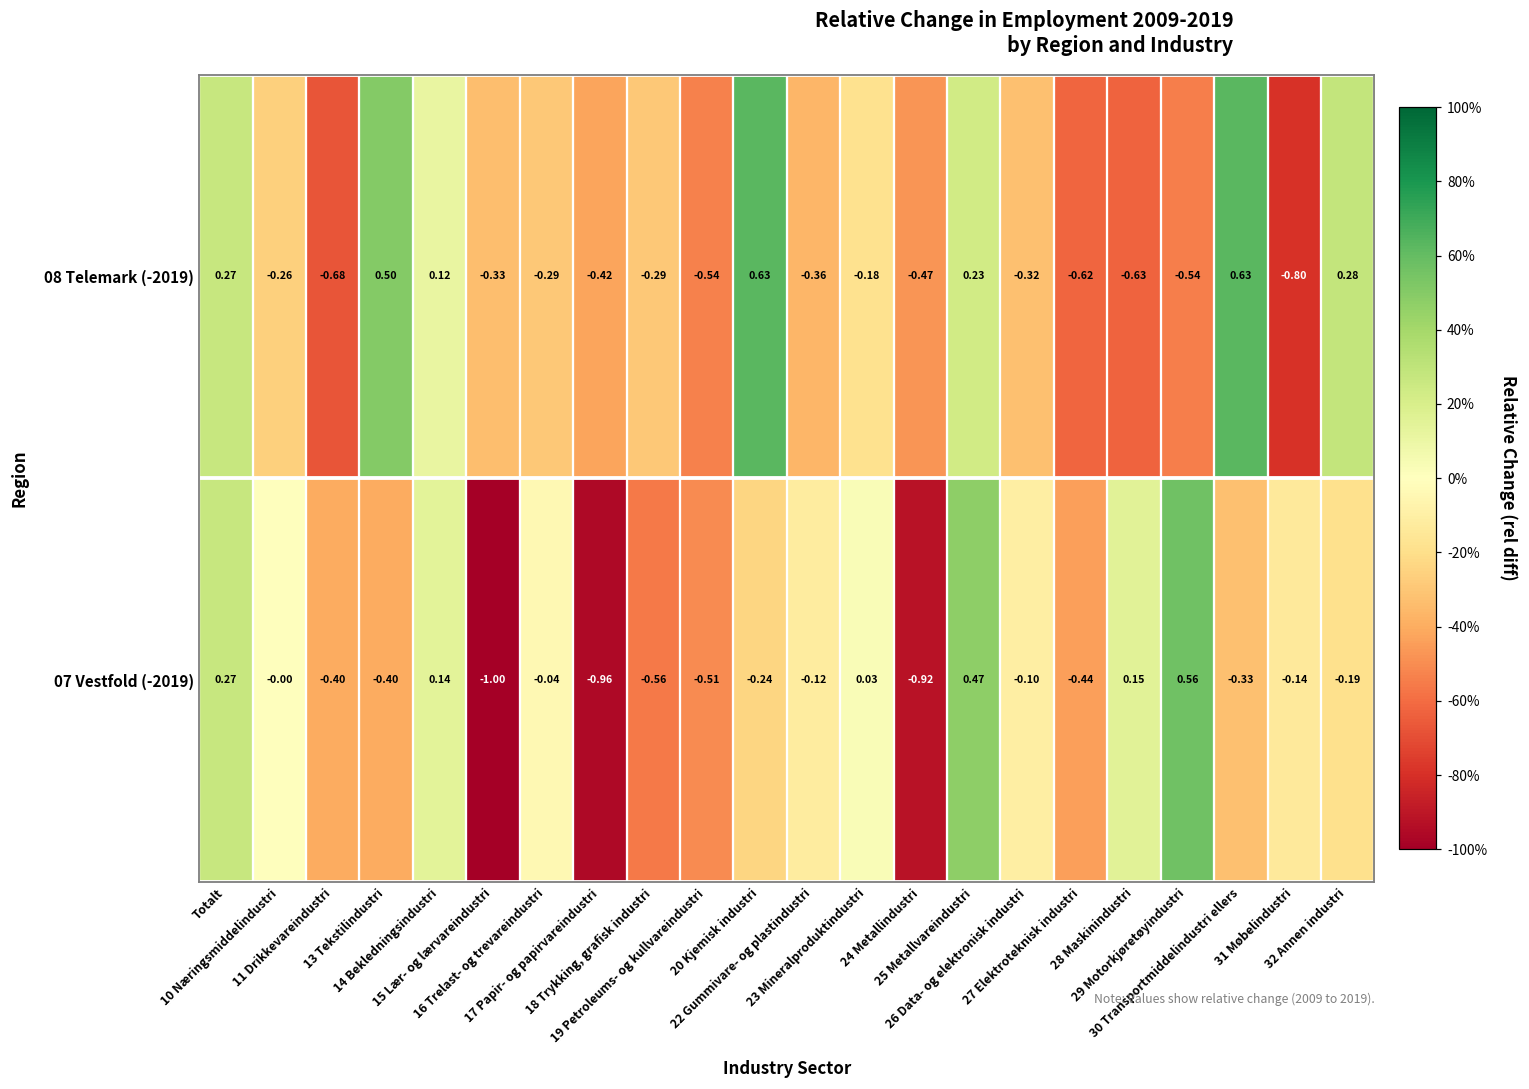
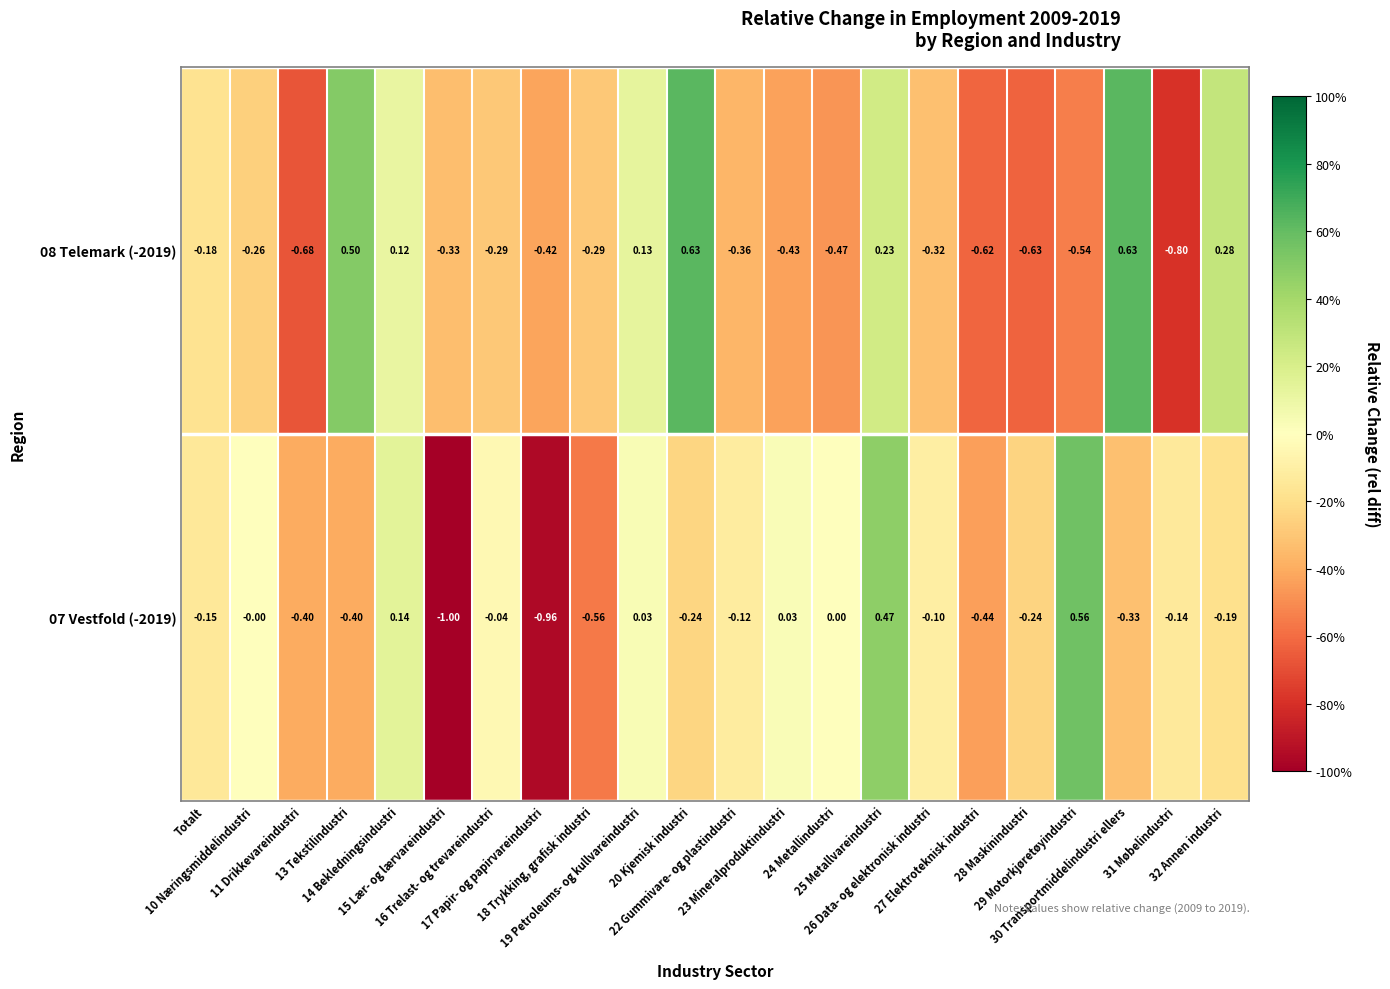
  {
    "08 Telemark (-2019)": {
-     "Totalt": 0.27,
+     "Totalt": -0.18,
      "10 Næringsmiddelindustri": -0.26,
      "11 Drikkevareindustri": -0.68,
      "13 Tekstilindustri": 0.50,
      "14 Bekledningsindustri": 0.12,
      "15 Lær- og lærvareindustri": -0.33,
      "16 Trelast- og trevareindustri": -0.29,
      "17 Papir- og papirvareindustri": -0.42,
      "18 Trykking, grafisk industri": -0.29,
-     "19 Petroleums- og kullvareindustri": -0.54,
+     "19 Petroleums- og kullvareindustri": 0.13,
      "20 Kjemisk industri": 0.63,
      "22 Gummivare- og plastindustri": -0.36,
-     "23 Mineralproduktindustri": -0.18,
+     "23 Mineralproduktindustri": -0.43,
      "24 Metallindustri": -0.47,
      "25 Metallvareindustri": 0.23,
      "26 Data- og elektronisk industri": -0.32,
      "27 Elektroteknisk industri": -0.62,
      "28 Maskinindustri": -0.63,
      "29 Motorkjøretøyindustri": -0.54,
      "30 Transportmiddelindustri ellers": 0.63,
      "31 Møbelindustri": -0.80,
      "32 Annen industri": 0.28
    },
    "07 Vestfold (-2019)": {
-     "Totalt": 0.27,
+     "Totalt": -0.15,
      "10 Næringsmiddelindustri": -0.00,
      "11 Drikkevareindustri": -0.40,
      "13 Tekstilindustri": -0.40,
      "14 Bekledningsindustri": 0.14,
      "15 Lær- og lærvareindustri": -1.00,
      "16 Trelast- og trevareindustri": -0.04,
      "17 Papir- og papirvareindustri": -0.96,
      "18 Trykking, grafisk industri": -0.56,
-     "19 Petroleums- og kullvareindustri": -0.51,
+     "19 Petroleums- og kullvareindustri": 0.03,
      "20 Kjemisk industri": -0.24,
      "22 Gummivare- og plastindustri": -0.12,
      "23 Mineralproduktindustri": 0.03,
-     "24 Metallindustri": -0.92,
+     "24 Metallindustri": 0.00,
      "25 Metallvareindustri": 0.47,
      "26 Data- og elektronisk industri": -0.10,
      "27 Elektroteknisk industri": -0.44,
-     "28 Maskinindustri": 0.15,
+     "28 Maskinindustri": -0.24,
      "29 Motorkjøretøyindustri": 0.56,
      "30 Transportmiddelindustri ellers": -0.33,
      "31 Møbelindustri": -0.14,
      "32 Annen industri": -0.19
    }
  }
